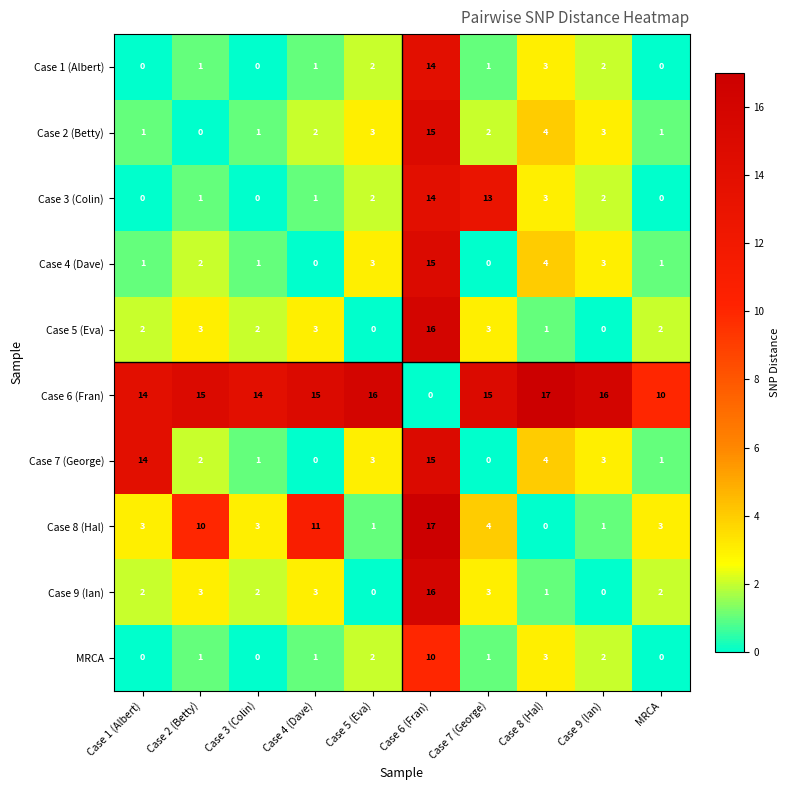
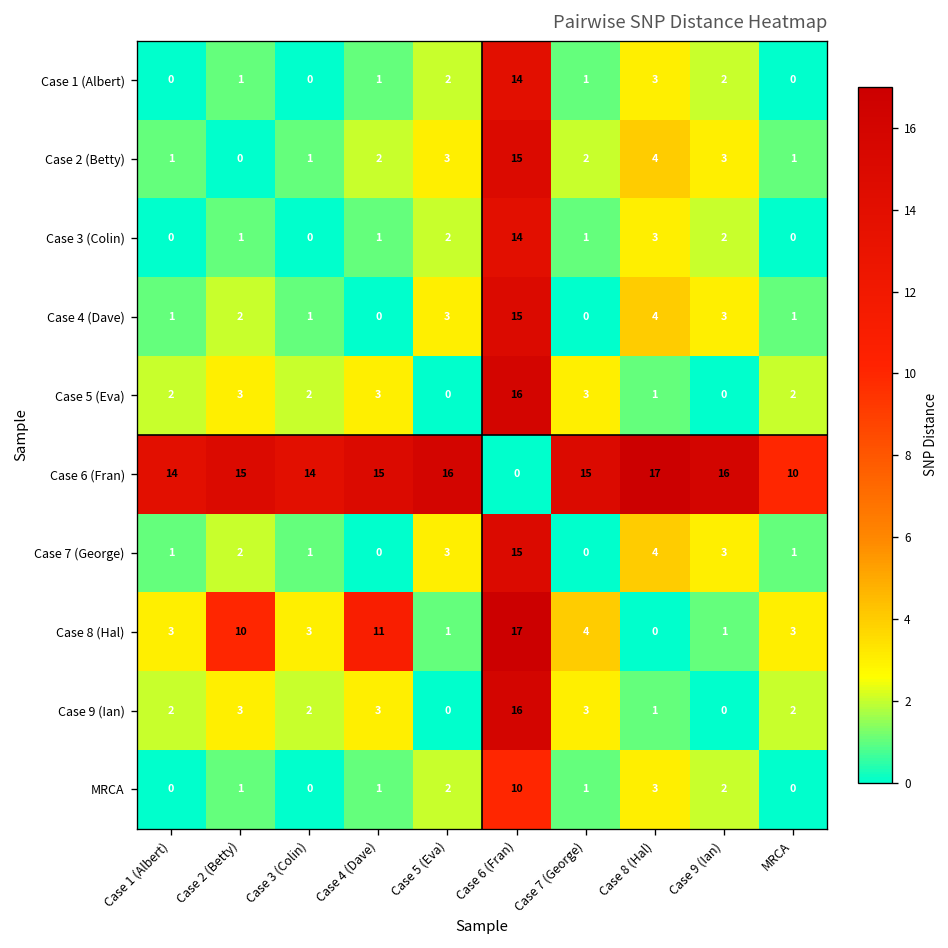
  {
    "Case 1 (Albert)": {
      "Case 1 (Albert)": 0,
      "Case 2 (Betty)": 1,
      "Case 3 (Colin)": 0,
      "Case 4 (Dave)": 1,
      "Case 5 (Eva)": 2,
      "Case 6 (Fran)": 14,
      "Case 7 (George)": 1,
      "Case 8 (Hal)": 3,
      "Case 9 (Ian)": 2,
      "MRCA": 0
    },
    "Case 2 (Betty)": {
      "Case 1 (Albert)": 1,
      "Case 2 (Betty)": 0,
      "Case 3 (Colin)": 1,
      "Case 4 (Dave)": 2,
      "Case 5 (Eva)": 3,
      "Case 6 (Fran)": 15,
      "Case 7 (George)": 2,
      "Case 8 (Hal)": 4,
      "Case 9 (Ian)": 3,
      "MRCA": 1
    },
    "Case 3 (Colin)": {
      "Case 1 (Albert)": 0,
      "Case 2 (Betty)": 1,
      "Case 3 (Colin)": 0,
      "Case 4 (Dave)": 1,
      "Case 5 (Eva)": 2,
      "Case 6 (Fran)": 14,
-     "Case 7 (George)": 13,
+     "Case 7 (George)": 1,
      "Case 8 (Hal)": 3,
      "Case 9 (Ian)": 2,
      "MRCA": 0
    },
    "Case 4 (Dave)": {
      "Case 1 (Albert)": 1,
      "Case 2 (Betty)": 2,
      "Case 3 (Colin)": 1,
      "Case 4 (Dave)": 0,
      "Case 5 (Eva)": 3,
      "Case 6 (Fran)": 15,
      "Case 7 (George)": 0,
      "Case 8 (Hal)": 4,
      "Case 9 (Ian)": 3,
      "MRCA": 1
    },
    "Case 5 (Eva)": {
      "Case 1 (Albert)": 2,
      "Case 2 (Betty)": 3,
      "Case 3 (Colin)": 2,
      "Case 4 (Dave)": 3,
      "Case 5 (Eva)": 0,
      "Case 6 (Fran)": 16,
      "Case 7 (George)": 3,
      "Case 8 (Hal)": 1,
      "Case 9 (Ian)": 0,
      "MRCA": 2
    },
    "Case 6 (Fran)": {
      "Case 1 (Albert)": 14,
      "Case 2 (Betty)": 15,
      "Case 3 (Colin)": 14,
      "Case 4 (Dave)": 15,
      "Case 5 (Eva)": 16,
      "Case 6 (Fran)": 0,
      "Case 7 (George)": 15,
      "Case 8 (Hal)": 17,
      "Case 9 (Ian)": 16,
      "MRCA": 10
    },
    "Case 7 (George)": {
-     "Case 1 (Albert)": 14,
+     "Case 1 (Albert)": 1,
      "Case 2 (Betty)": 2,
      "Case 3 (Colin)": 1,
      "Case 4 (Dave)": 0,
      "Case 5 (Eva)": 3,
      "Case 6 (Fran)": 15,
      "Case 7 (George)": 0,
      "Case 8 (Hal)": 4,
      "Case 9 (Ian)": 3,
      "MRCA": 1
    },
    "Case 8 (Hal)": {
      "Case 1 (Albert)": 3,
      "Case 2 (Betty)": 10,
      "Case 3 (Colin)": 3,
      "Case 4 (Dave)": 11,
      "Case 5 (Eva)": 1,
      "Case 6 (Fran)": 17,
      "Case 7 (George)": 4,
      "Case 8 (Hal)": 0,
      "Case 9 (Ian)": 1,
      "MRCA": 3
    },
    "Case 9 (Ian)": {
      "Case 1 (Albert)": 2,
      "Case 2 (Betty)": 3,
      "Case 3 (Colin)": 2,
      "Case 4 (Dave)": 3,
      "Case 5 (Eva)": 0,
      "Case 6 (Fran)": 16,
      "Case 7 (George)": 3,
      "Case 8 (Hal)": 1,
      "Case 9 (Ian)": 0,
      "MRCA": 2
    },
    "MRCA": {
      "Case 1 (Albert)": 0,
      "Case 2 (Betty)": 1,
      "Case 3 (Colin)": 0,
      "Case 4 (Dave)": 1,
      "Case 5 (Eva)": 2,
      "Case 6 (Fran)": 10,
      "Case 7 (George)": 1,
      "Case 8 (Hal)": 3,
      "Case 9 (Ian)": 2,
      "MRCA": 0
    }
  }
